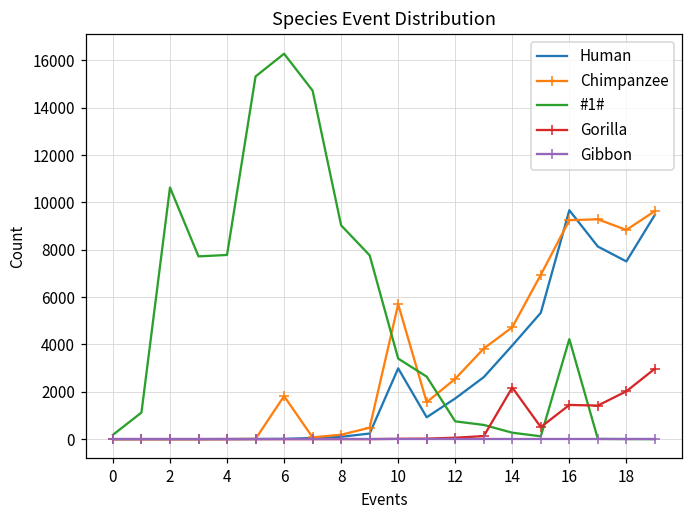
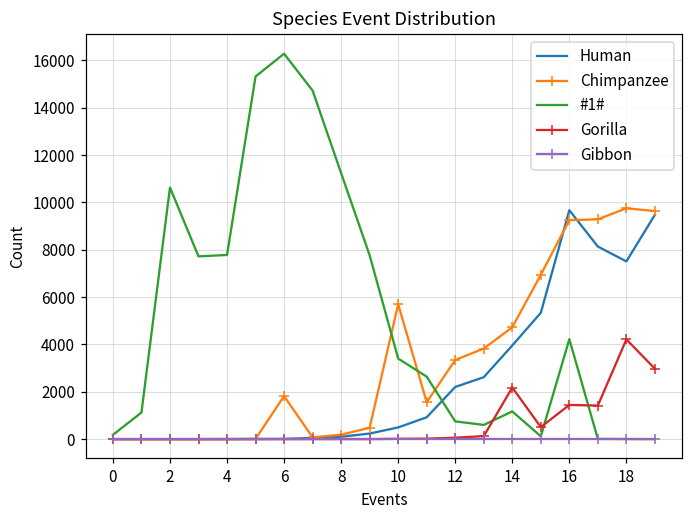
  {
    "Human": {
-     "10": 3000,
-     "12": 1700,
+     "10": 500,
+     "12": 2200,
      "14": 4000,
      "16": 9700,
      "18": 7500
    },
    "Chimpanzee": {
      "6": 1800,
      "10": 5700,
-     "12": 2500,
+     "12": 3300,
      "14": 4700,
      "16": 9300,
-     "18": 8800
+     "18": 9800
    },
    "#1#": {
      "0": 200,
      "2": 10600,
      "4": 7800,
      "6": 16300,
-     "8": 9000,
+     "8": 11200,
      "10": 3400,
      "12": 800,
-     "14": 300,
+     "14": 1200,
      "16": 4200
    },
    "Gorilla": {
      "14": 2200,
      "16": 1400,
-     "18": 2000
+     "18": 4200
    },
    "Gibbon": {
      "14": 0,
      "16": 0
    }
  }
